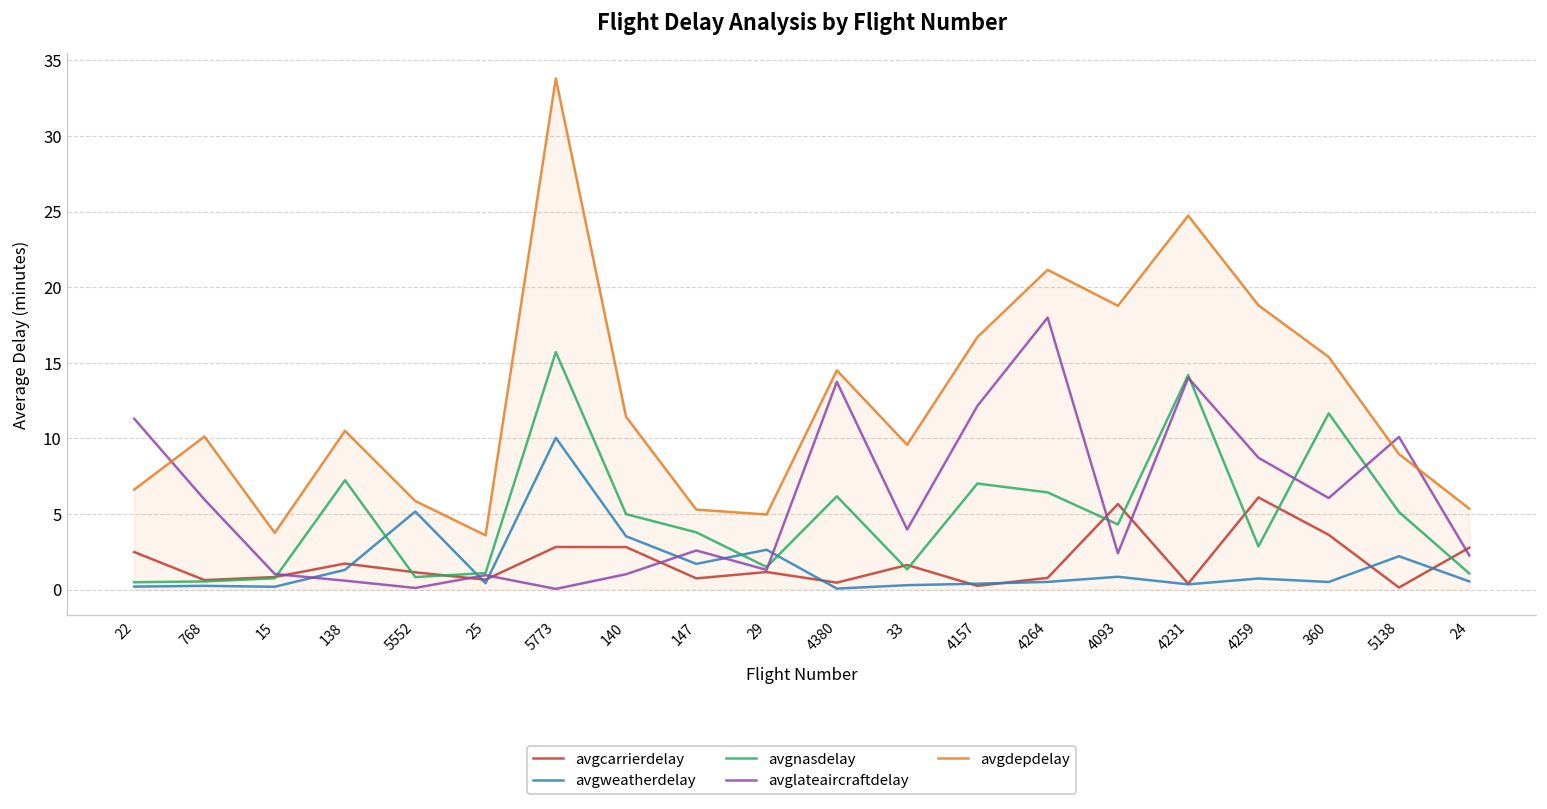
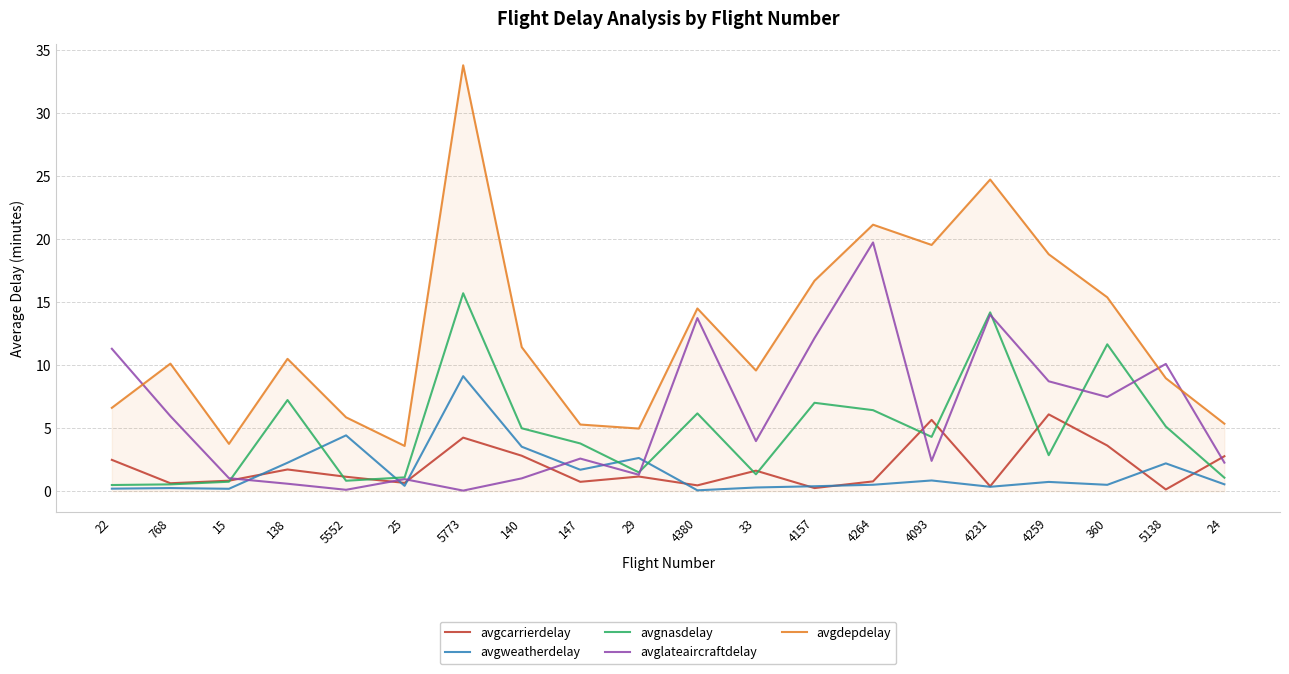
  {
    "avgcarrierdelay": {
      "22": 2.5,
      "138": 1.7,
      "5552": 1.1,
      "25": 0.7,
-     "5773": 2.8,
+     "5773": 4.2,
      "140": 2.8,
      "147": 0.7,
      "4380": 0.5,
      "33": 1.6,
      "4264": 0.8,
      "4093": 5.7,
      "4259": 6.1,
      "360": 3.6,
      "5138": 0.1,
      "24": 2.8
    },
    "avgweatherdelay": {
      "22": 0.2,
      "768": 0.2,
      "15": 0.2,
-     "138": 1.3,
-     "5552": 5.2,
+     "138": 2.3,
+     "5552": 4.4,
      "25": 0.4,
-     "5773": 10.0,
+     "5773": 9.1,
      "140": 3.5,
      "147": 1.7,
      "29": 2.6,
      "4380": 0.1,
      "33": 0.3,
      "4264": 0.5,
      "4093": 0.8,
      "4259": 0.7,
      "360": 0.5,
      "5138": 2.2,
      "24": 0.5
    },
    "avgnasdelay": {
      "22": 0.5,
      "138": 7.2,
      "5552": 0.8,
      "5773": 15.7,
      "140": 5.0,
      "147": 3.8,
      "4380": 6.2,
      "33": 1.3,
      "4157": 7.0,
      "4264": 6.4,
      "4093": 4.3,
      "4259": 2.9,
      "360": 11.7,
      "5138": 5.1,
      "24": 1.1
    },
    "avglateaircraftdelay": {
      "22": 11.3,
      "768": 6.0,
      "138": 0.6,
      "5552": 0.1,
      "5773": 0.0,
      "140": 1.0,
      "147": 2.6,
      "4380": 13.7,
      "33": 4.0,
      "4157": 12.1,
-     "4264": 18.0,
+     "4264": 19.7,
      "4093": 2.4,
      "4259": 8.7,
-     "360": 6.1,
+     "360": 7.5,
      "5138": 10.1,
      "24": 2.3
    },
    "avgdepdelay": {
      "22": 6.6,
      "768": 10.1,
      "15": 3.8,
      "138": 10.5,
      "5552": 5.9,
      "25": 3.6,
      "5773": 33.8,
      "140": 11.4,
      "147": 5.3,
      "29": 5.0,
      "4380": 14.5,
      "33": 9.6,
      "4157": 16.7,
      "4264": 21.1,
-     "4093": 18.8,
+     "4093": 19.5,
      "4231": 24.7,
      "4259": 18.8,
      "360": 15.4,
      "5138": 9.0,
      "24": 5.4
    }
  }
